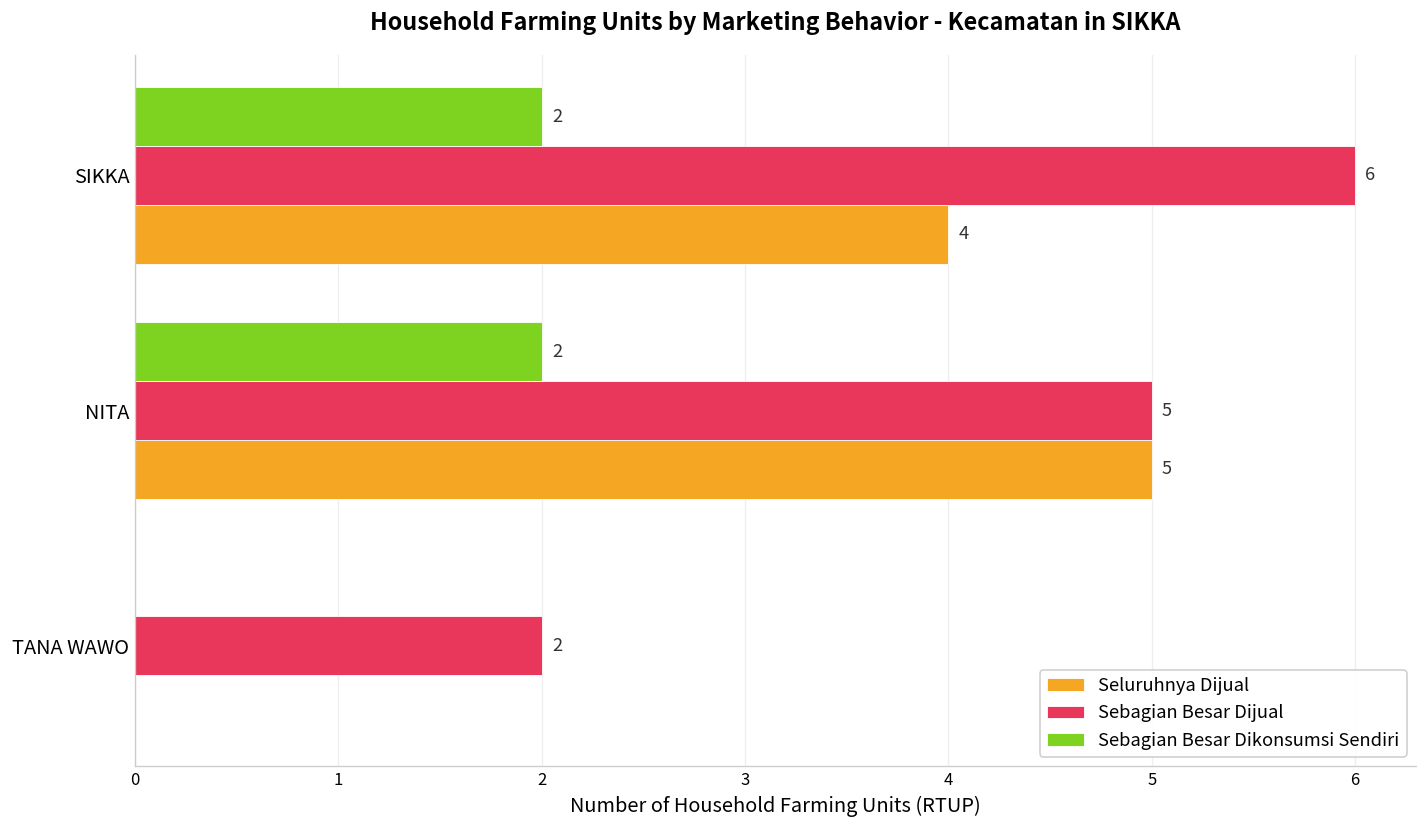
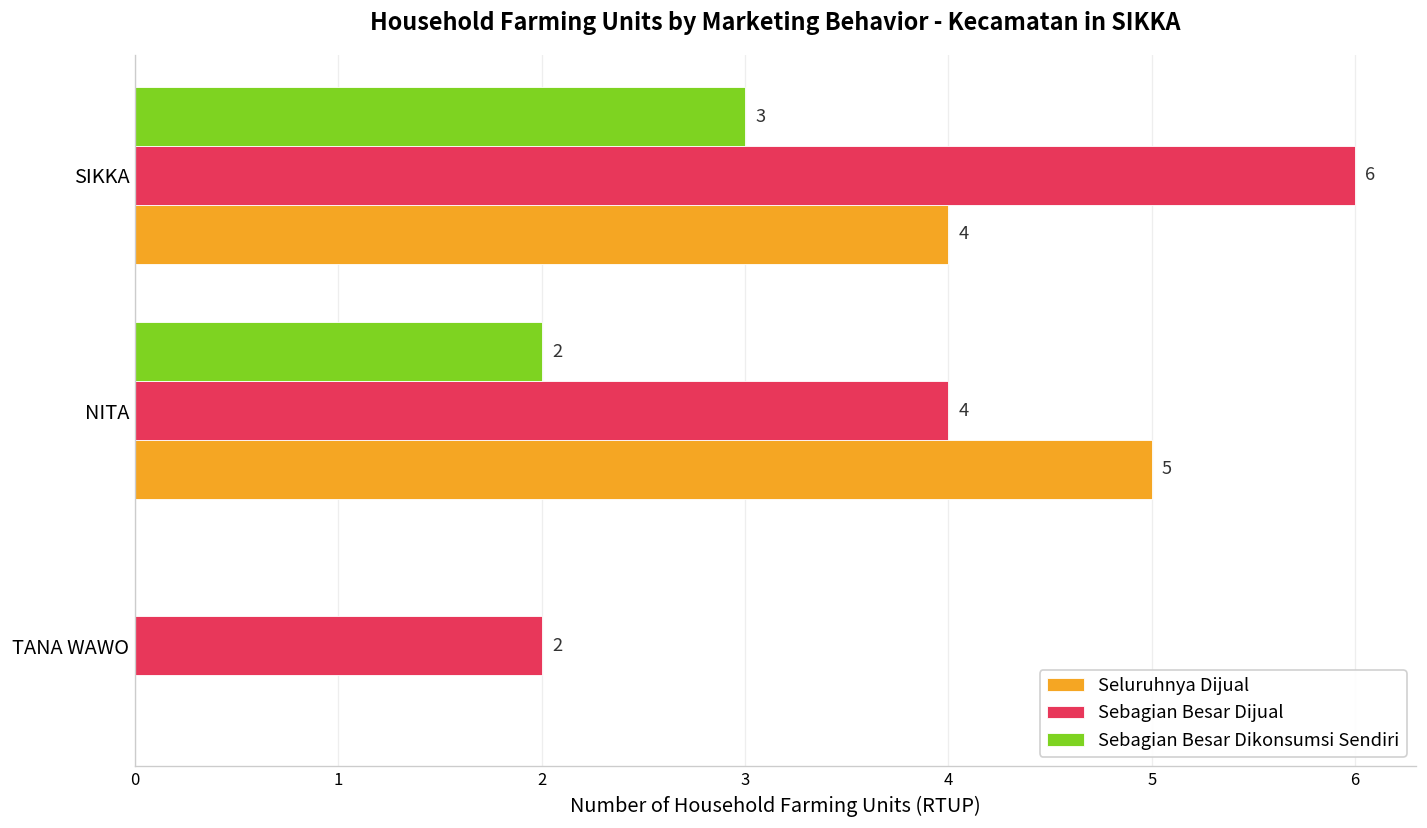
  {
    "Seluruhnya Dijual": {
      "SIKKA": 4,
      "NITA": 5
    },
    "Sebagian Besar Dijual": {
      "SIKKA": 6,
-     "NITA": 5,
+     "NITA": 4,
      "TANA WAWO": 2
    },
    "Sebagian Besar Dikonsumsi Sendiri": {
-     "SIKKA": 2,
+     "SIKKA": 3,
      "NITA": 2
    }
  }
